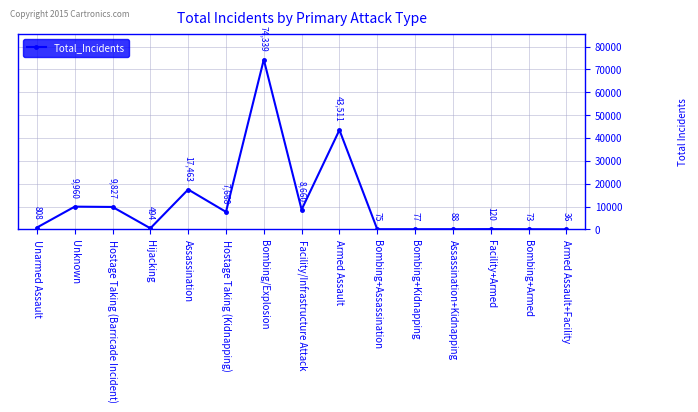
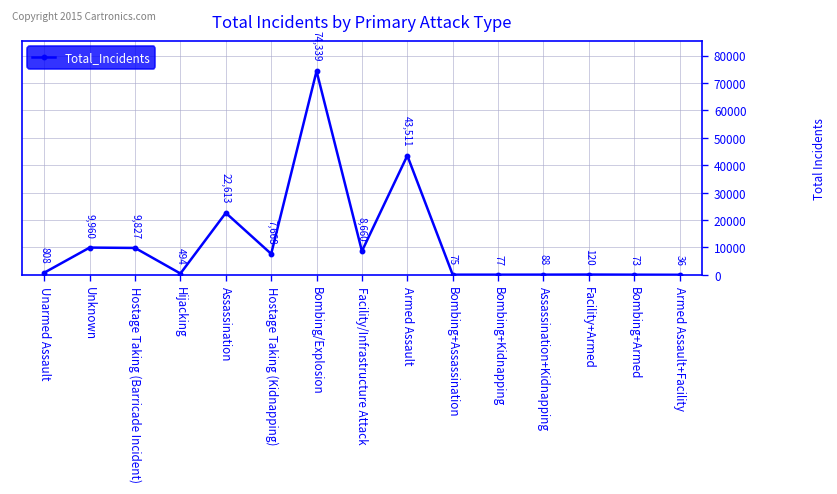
  {
    "Unarmed Assault": "808",
    "Unknown": "9,960",
    "Hostage Taking (Barricade Incident)": "9,827",
    "Hijacking": "494",
-   "Assassination": "17,463",
+   "Assassination": "22,613",
    "Hostage Taking (Kidnapping)": "7,668",
    "Bombing/Explosion": "74,339",
    "Facility/Infrastructure Attack": "8,660",
    "Armed Assault": "43,511",
    "Bombing+Assassination": "75",
    "Bombing+Kidnapping": "77",
    "Assassination+Kidnapping": "88",
    "Facility+Armed": "120",
    "Bombing+Armed": "73",
    "Armed Assault+Facility": "36"
  }
